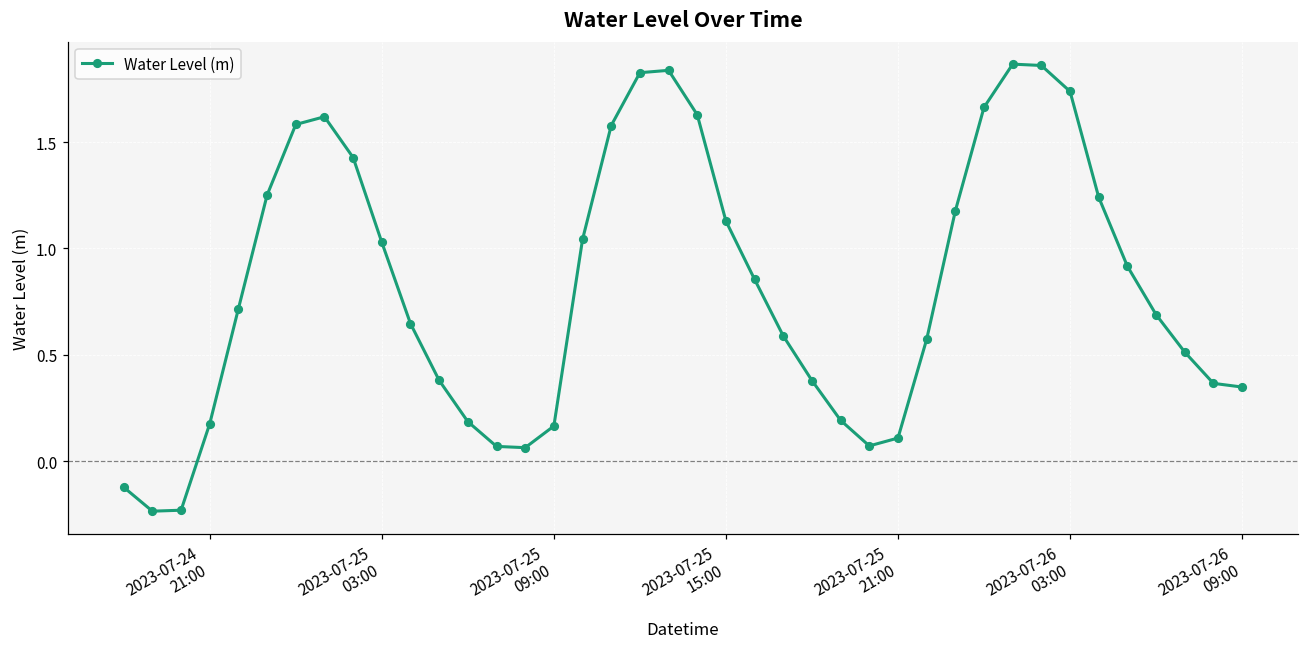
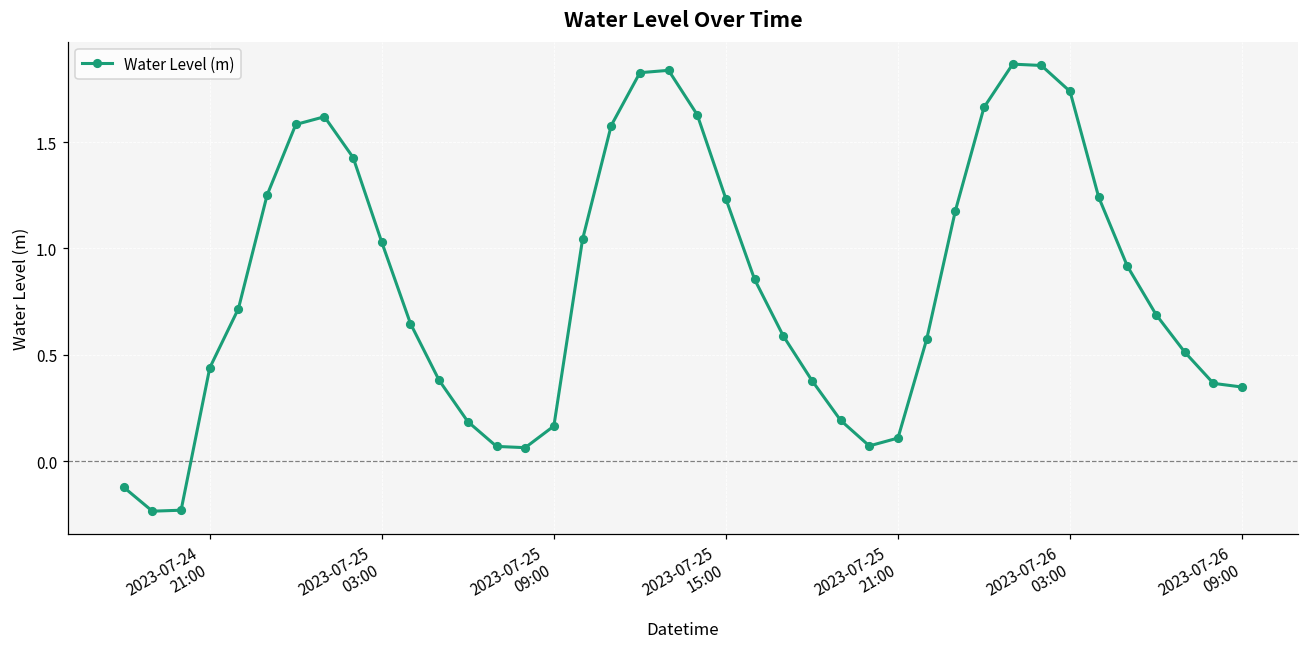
  {
-   "2023-07-24 21:00": 0.18,
+   "2023-07-24 21:00": 0.44,
    "2023-07-25 03:00": 1.03,
    "2023-07-25 09:00": 0.17,
-   "2023-07-25 15:00": 1.13,
+   "2023-07-25 15:00": 1.23,
    "2023-07-25 21:00": 0.11,
    "2023-07-26 03:00": 1.74,
    "2023-07-26 09:00": 0.35
  }
